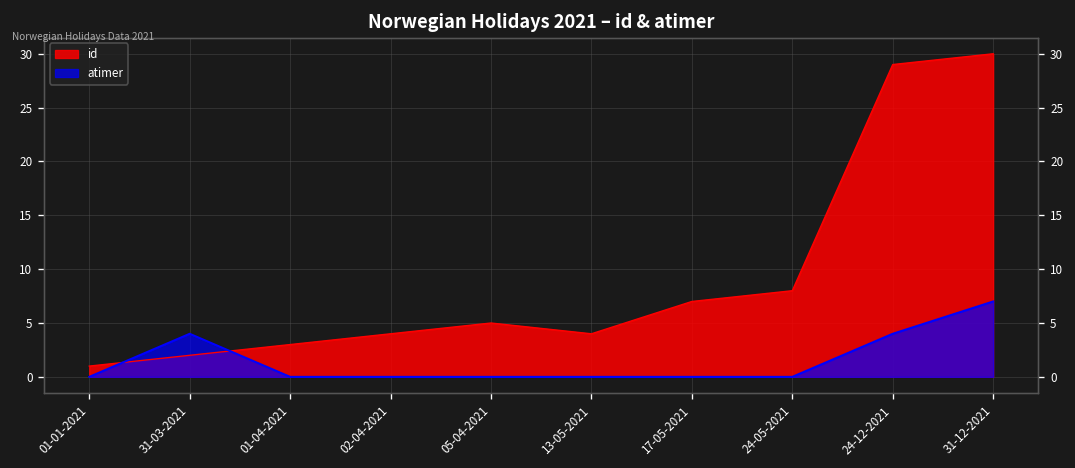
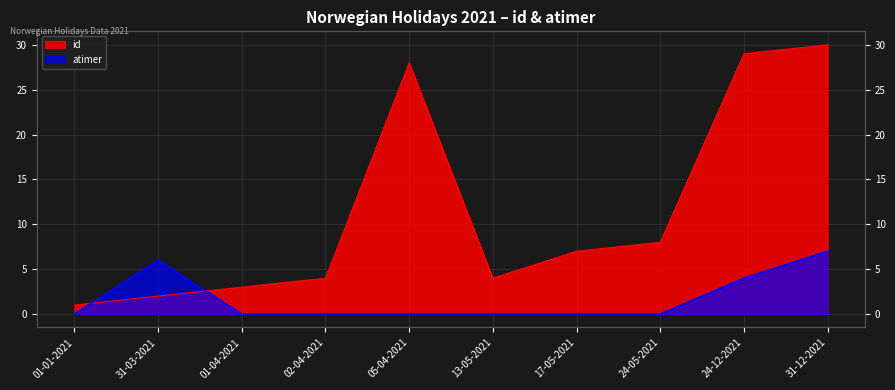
  {
    "id": {
      "01-01-2021": 1,
      "31-03-2021": 2,
      "01-04-2021": 3,
      "02-04-2021": 4,
-     "05-04-2021": 5,
+     "05-04-2021": 28,
      "13-05-2021": 4,
      "17-05-2021": 7,
      "24-05-2021": 8,
      "24-12-2021": 29,
      "31-12-2021": 30
    },
    "atimer": {
      "01-01-2021": 0,
-     "31-03-2021": 4,
+     "31-03-2021": 6,
      "01-04-2021": 0,
      "02-04-2021": 0,
      "05-04-2021": 0,
      "13-05-2021": 0,
      "17-05-2021": 0,
      "24-05-2021": 0,
      "24-12-2021": 4,
      "31-12-2021": 7
    }
  }
